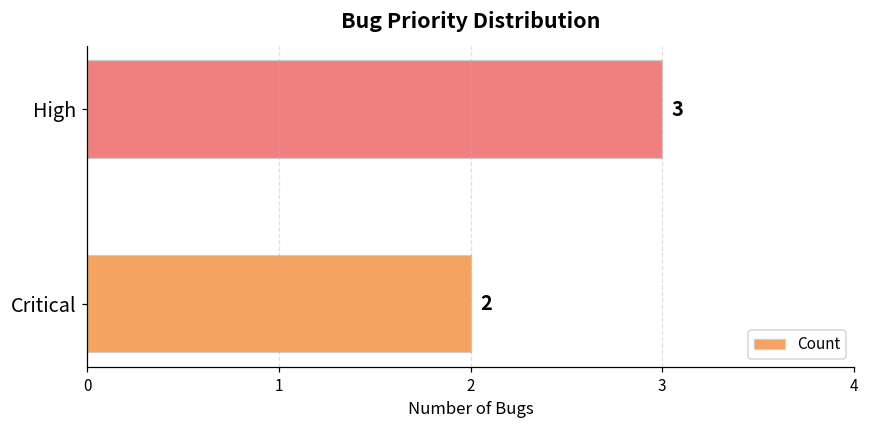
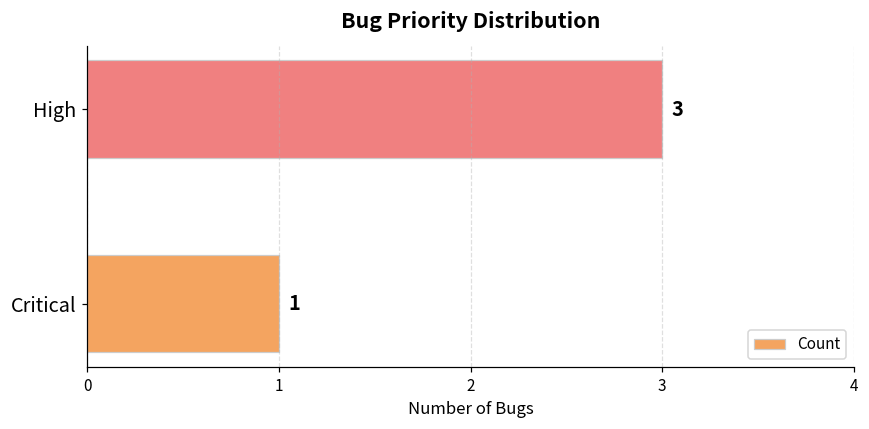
  {
    "High": 3,
-   "Critical": 2
+   "Critical": 1
  }
